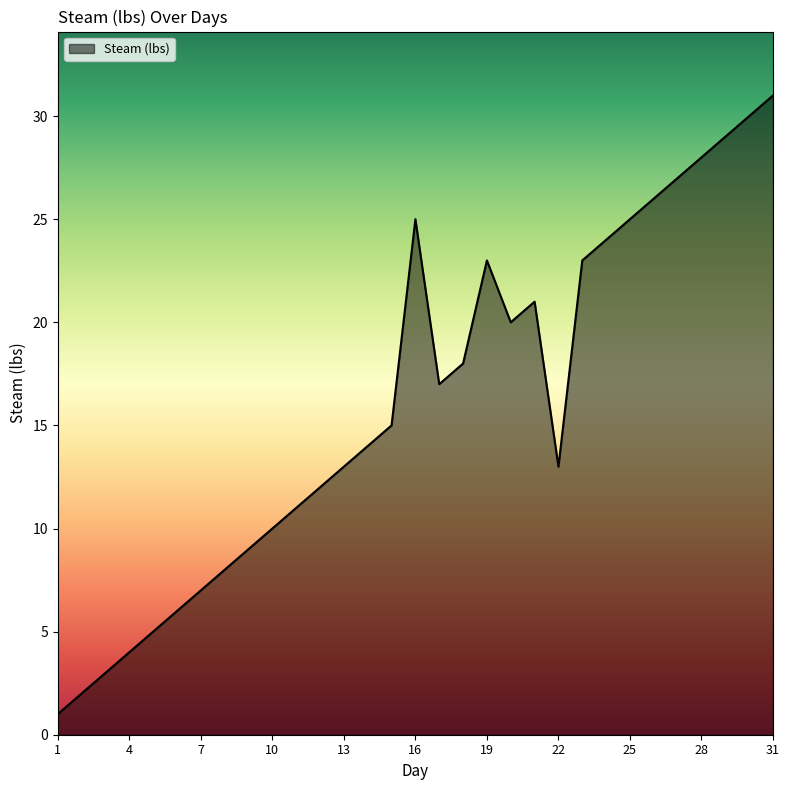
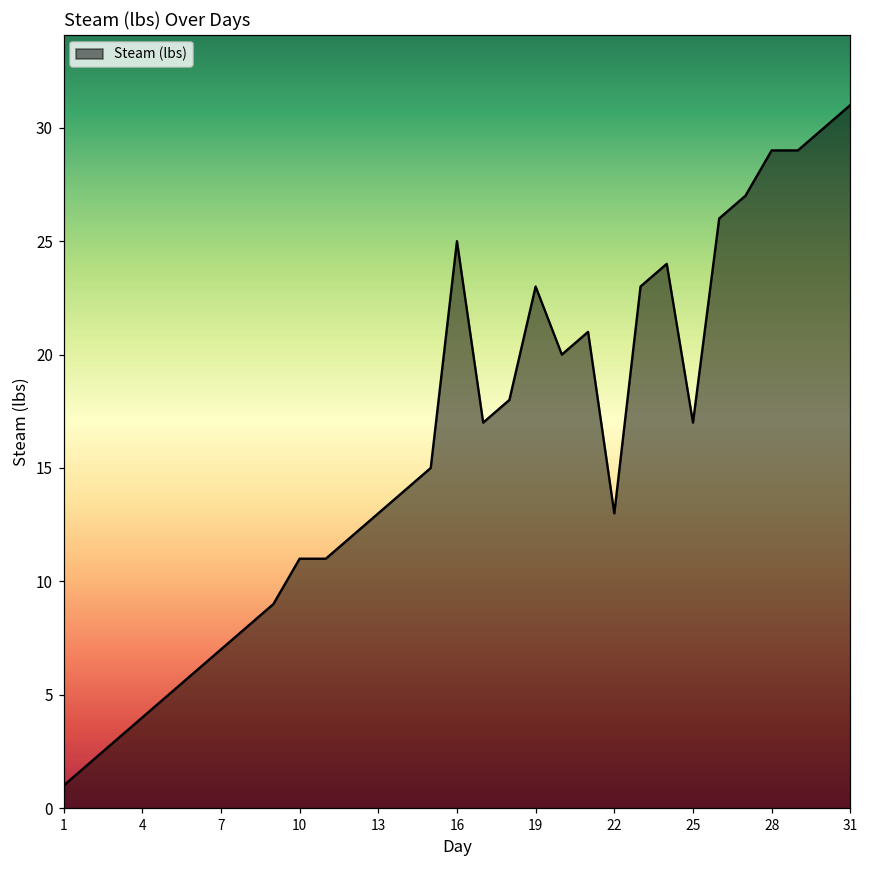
  {
    "1": 1,
    "4": 4,
    "7": 7,
-   "10": 10,
+   "10": 11,
    "13": 13,
    "16": 25,
    "19": 23,
    "22": 13,
-   "25": 25,
-   "28": 28,
+   "25": 17,
+   "28": 29,
    "31": 31
  }
